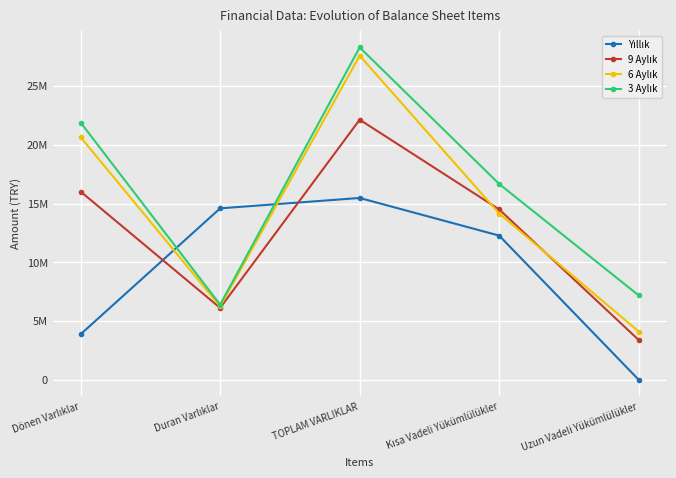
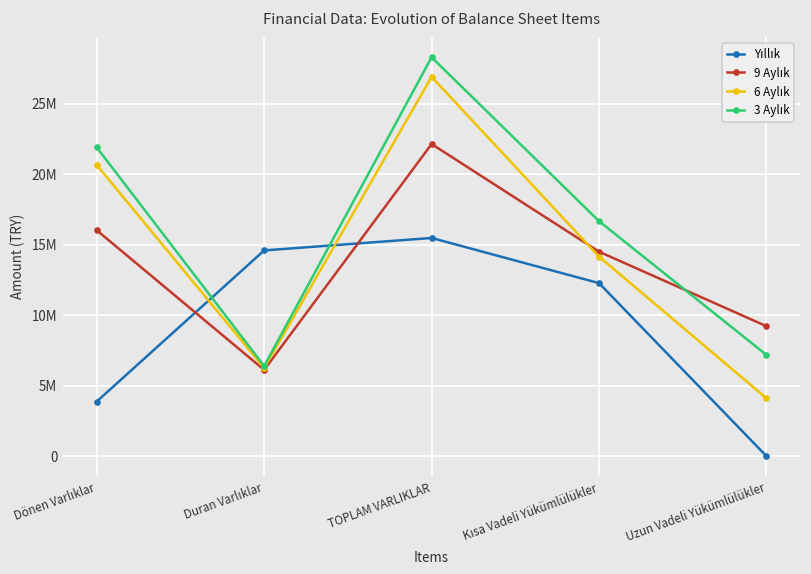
  {
    "Yıllık": {
      "Dönen Varlıklar": 3900000,
      "Duran Varlıklar": 14600000,
      "TOPLAM VARLIKLAR": 15500000,
      "Kısa Vadeli Yükümlülükler": 12300000,
      "Uzun Vadeli Yükümlülükler": 0
    },
    "9 Aylık": {
      "Dönen Varlıklar": 16000000,
      "TOPLAM VARLIKLAR": 22100000,
      "Kısa Vadeli Yükümlülükler": 14500000,
-     "Uzun Vadeli Yükümlülükler": 3400000
+     "Uzun Vadeli Yükümlülükler": 9200000
    },
    "6 Aylık": {
      "Dönen Varlıklar": 20600000,
-     "TOPLAM VARLIKLAR": 27600000,
+     "TOPLAM VARLIKLAR": 26900000,
      "Kısa Vadeli Yükümlülükler": 14100000,
      "Uzun Vadeli Yükümlülükler": 4100000
    },
    "3 Aylık": {
      "Dönen Varlıklar": 21900000,
      "TOPLAM VARLIKLAR": 28300000,
      "Kısa Vadeli Yükümlülükler": 16700000,
      "Uzun Vadeli Yükümlülükler": 7200000
    }
  }
